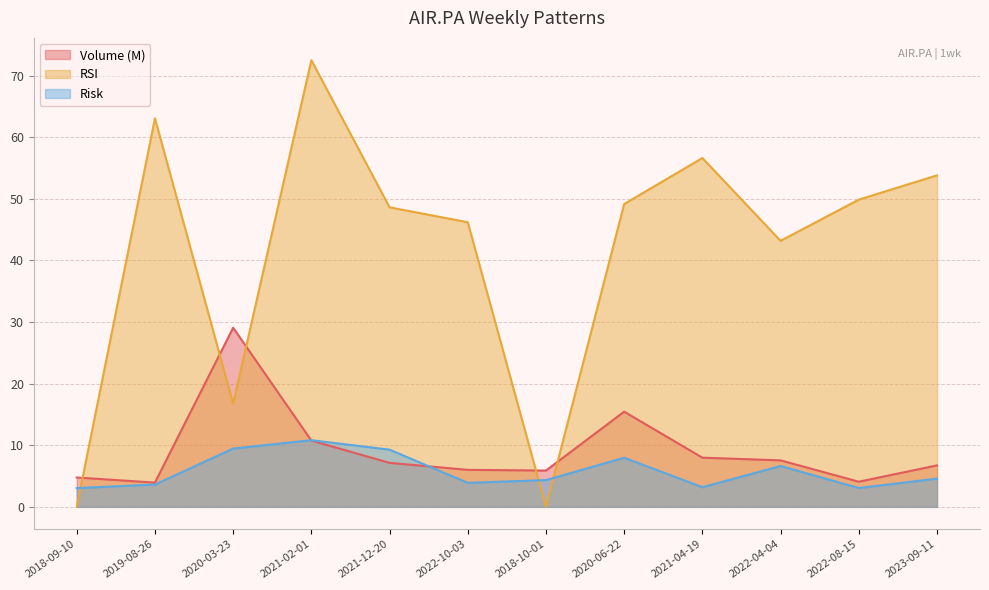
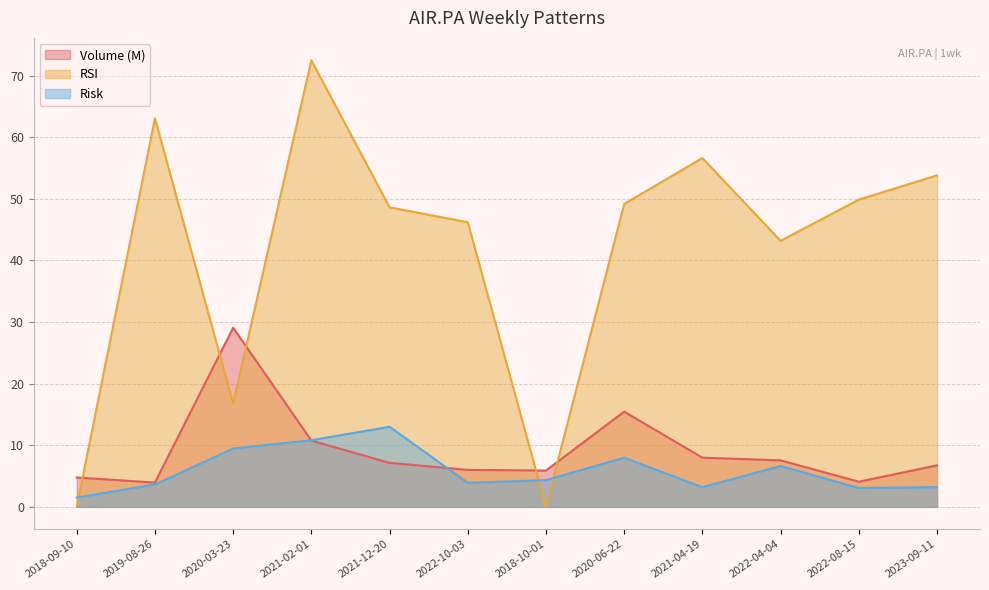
  {
    "Risk": {
-     "2018-09-10": 3,
+     "2018-09-10": 2,
      "2020-03-23": 9,
-     "2021-12-20": 9,
+     "2021-12-20": 13,
      "2022-10-03": 4,
      "2018-10-01": 4,
      "2020-06-22": 8,
      "2021-04-19": 3,
      "2022-04-04": 7,
      "2022-08-15": 3,
-     "2023-09-11": 5
+     "2023-09-11": 3
    }
  }
